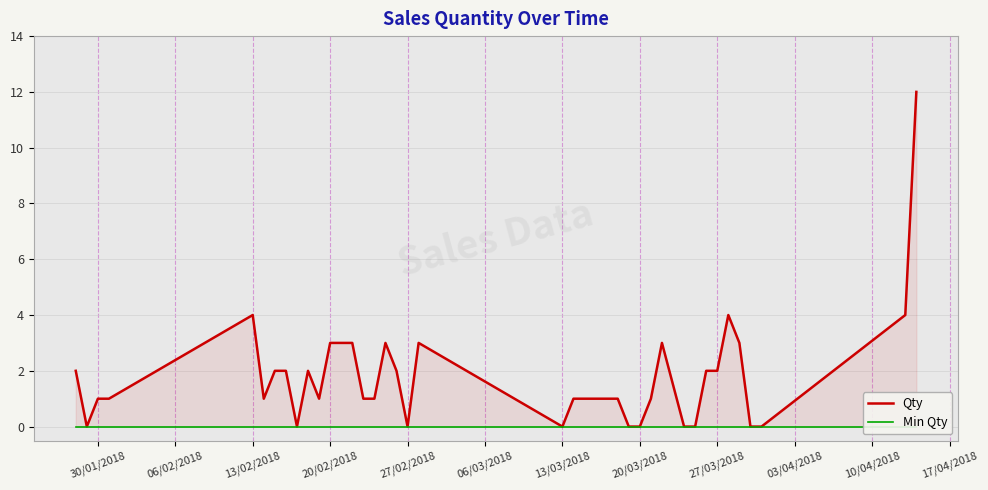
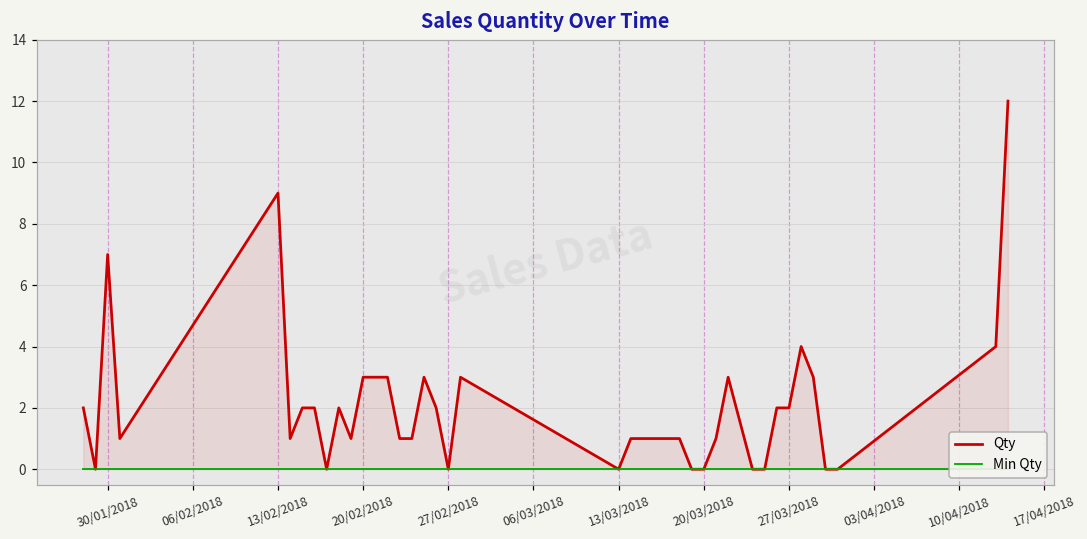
  {
    "Qty": {
-     "30/01/2018": 1,
-     "13/02/2018": 4,
+     "30/01/2018": 7,
+     "13/02/2018": 9,
      "20/02/2018": 3,
      "27/03/2018": 2
    },
    "Min Qty": {
      "30/01/2018": 0,
      "13/02/2018": 0,
      "20/02/2018": 0,
      "27/03/2018": 0
    }
  }
